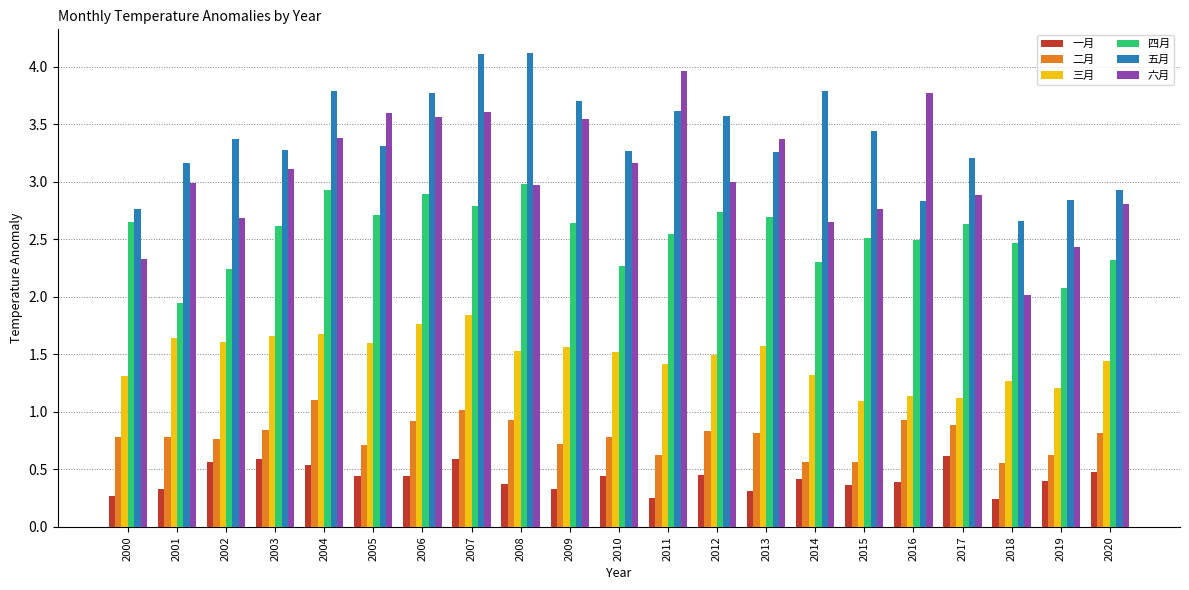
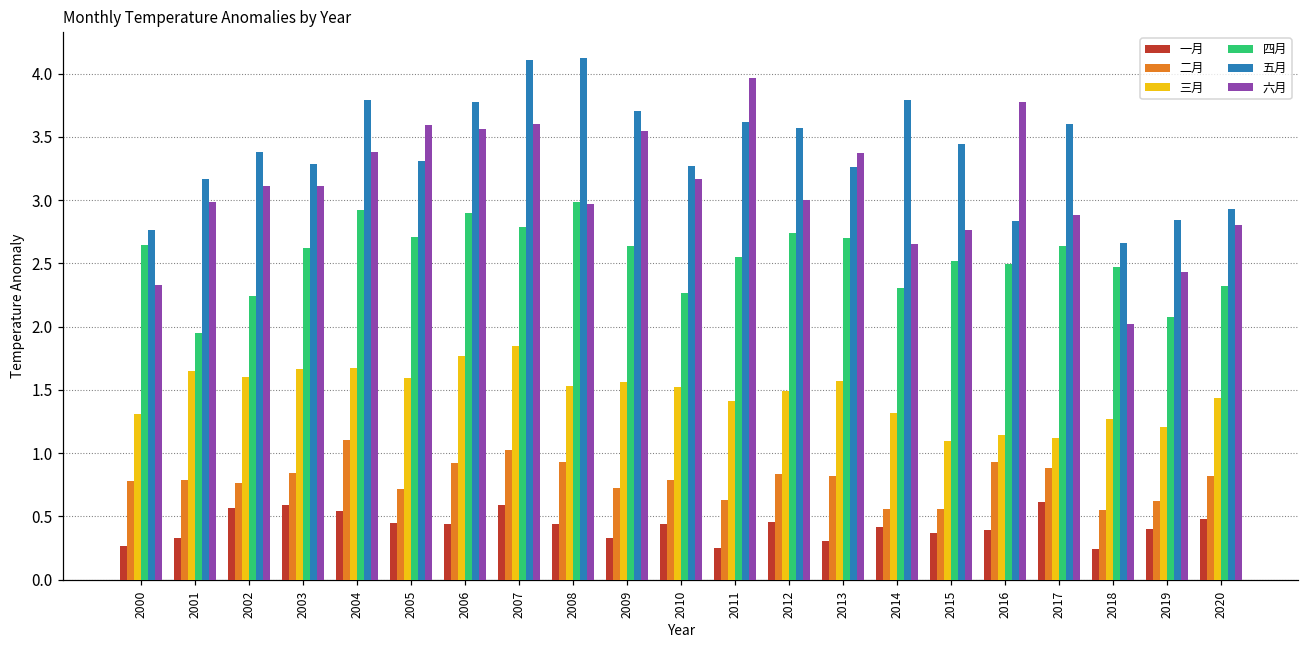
  {
    "一月": {
      "2000": 0.27,
      "2001": 0.33,
      "2002": 0.57,
      "2003": 0.59,
      "2004": 0.54,
      "2005": 0.45,
      "2006": 0.44,
      "2007": 0.59,
-     "2008": 0.37,
+     "2008": 0.44,
      "2009": 0.33,
      "2010": 0.44,
      "2011": 0.25,
      "2012": 0.45,
      "2013": 0.31,
      "2014": 0.42,
      "2015": 0.37,
      "2016": 0.39,
      "2017": 0.61,
      "2018": 0.24,
      "2019": 0.40,
      "2020": 0.48
    },
    "二月": {
      "2000": 0.78,
      "2001": 0.79,
      "2002": 0.77,
      "2003": 0.84,
      "2004": 1.10,
      "2005": 0.71,
      "2006": 0.92,
      "2007": 1.02,
      "2008": 0.93,
      "2009": 0.72,
      "2010": 0.79,
      "2011": 0.63,
      "2012": 0.83,
      "2013": 0.82,
      "2014": 0.56,
      "2015": 0.56,
      "2016": 0.93,
      "2017": 0.88,
      "2018": 0.55,
      "2019": 0.63,
      "2020": 0.82
    },
    "三月": {
      "2000": 1.31,
      "2001": 1.65,
      "2002": 1.61,
      "2003": 1.66,
      "2004": 1.68,
      "2005": 1.60,
      "2006": 1.77,
      "2007": 1.85,
      "2008": 1.53,
      "2009": 1.57,
      "2010": 1.52,
      "2011": 1.41,
      "2012": 1.49,
      "2013": 1.57,
      "2014": 1.32,
      "2015": 1.10,
      "2016": 1.14,
      "2017": 1.12,
      "2018": 1.27,
      "2019": 1.21,
      "2020": 1.44
    },
    "四月": {
      "2000": 2.65,
      "2001": 1.95,
      "2002": 2.24,
      "2003": 2.62,
      "2004": 2.93,
      "2005": 2.71,
      "2006": 2.90,
      "2007": 2.79,
      "2008": 2.98,
      "2009": 2.64,
      "2010": 2.27,
      "2011": 2.55,
      "2012": 2.74,
      "2013": 2.70,
      "2014": 2.30,
      "2015": 2.52,
      "2016": 2.50,
      "2017": 2.64,
      "2018": 2.47,
      "2019": 2.08,
      "2020": 2.32
    },
    "五月": {
      "2000": 2.77,
      "2001": 3.16,
      "2002": 3.38,
      "2003": 3.28,
      "2004": 3.79,
      "2005": 3.31,
      "2006": 3.78,
      "2007": 4.11,
      "2008": 4.12,
      "2009": 3.71,
      "2010": 3.27,
      "2011": 3.62,
      "2012": 3.57,
      "2013": 3.26,
      "2014": 3.79,
      "2015": 3.45,
      "2016": 2.83,
-     "2017": 3.21,
+     "2017": 3.60,
      "2018": 2.66,
      "2019": 2.84,
      "2020": 2.93
    },
    "六月": {
      "2000": 2.33,
      "2001": 2.99,
-     "2002": 2.69,
+     "2002": 3.11,
      "2003": 3.11,
      "2004": 3.38,
      "2005": 3.60,
      "2006": 3.56,
      "2007": 3.61,
      "2008": 2.97,
      "2009": 3.55,
      "2010": 3.17,
      "2011": 3.96,
      "2012": 3.00,
      "2013": 3.37,
      "2014": 2.65,
      "2015": 2.77,
      "2016": 3.77,
      "2017": 2.88,
      "2018": 2.02,
      "2019": 2.43,
      "2020": 2.81
    }
  }
